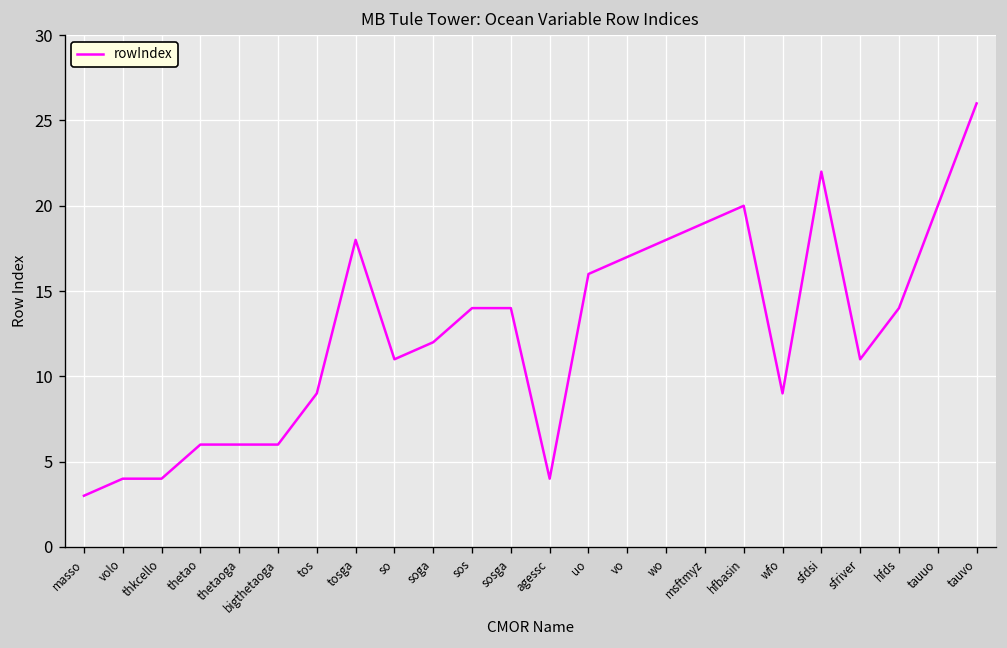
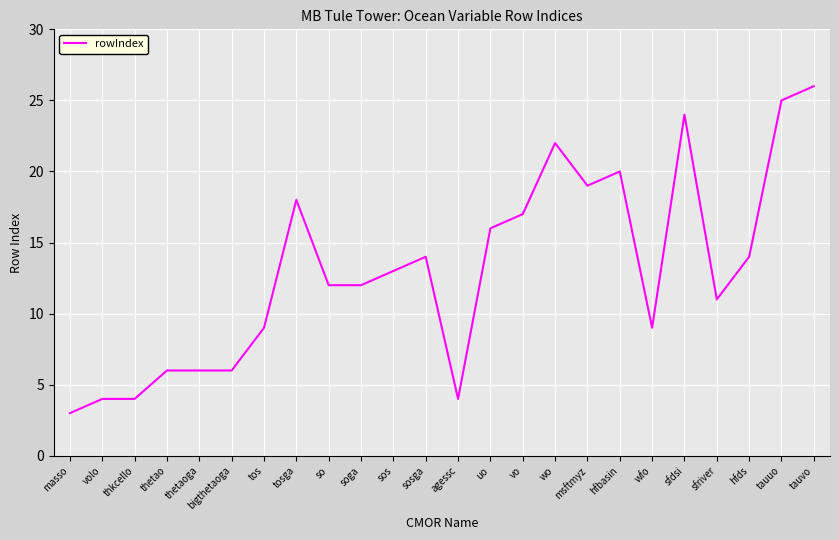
  {
    "masso": 3,
    "volo": 4,
    "thkcello": 4,
    "thetao": 6,
    "thetaoga": 6,
    "bigthetaoga": 6,
    "tos": 9,
    "tosga": 18,
-   "so": 11,
+   "so": 12,
    "soga": 12,
-   "sos": 14,
+   "sos": 13,
    "sosga": 14,
    "agessc": 4,
    "uo": 16,
    "vo": 17,
-   "wo": 18,
+   "wo": 22,
    "msftmyz": 19,
    "hfbasin": 20,
    "wfo": 9,
-   "sfdsi": 22,
+   "sfdsi": 24,
    "sfriver": 11,
    "hfds": 14,
-   "tauuo": 20,
+   "tauuo": 25,
    "tauvo": 26
  }
